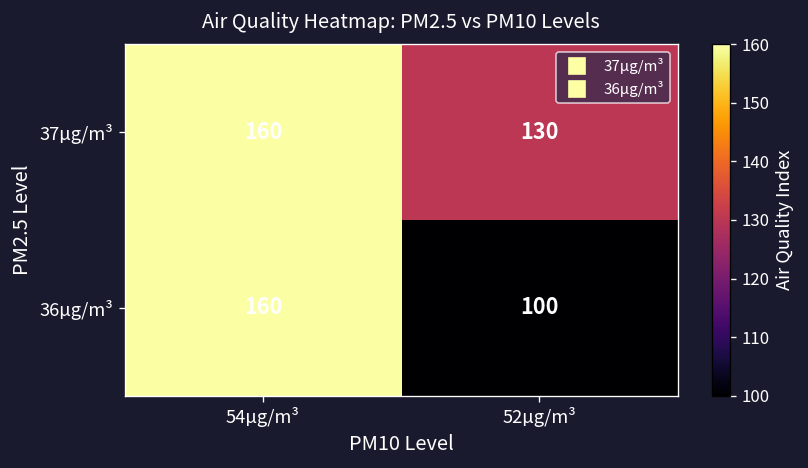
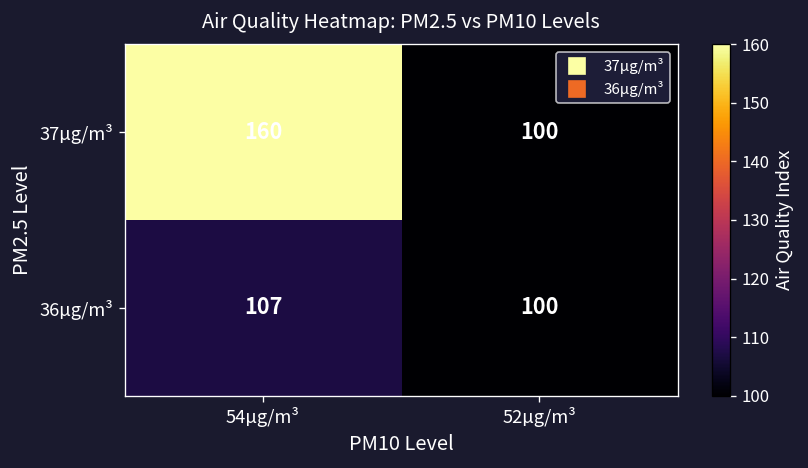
  {
    "37µg/m³": {
      "54µg/m³": 160,
-     "52µg/m³": 130
+     "52µg/m³": 100
    },
    "36µg/m³": {
-     "54µg/m³": 160,
+     "54µg/m³": 107,
      "52µg/m³": 100
    }
  }
